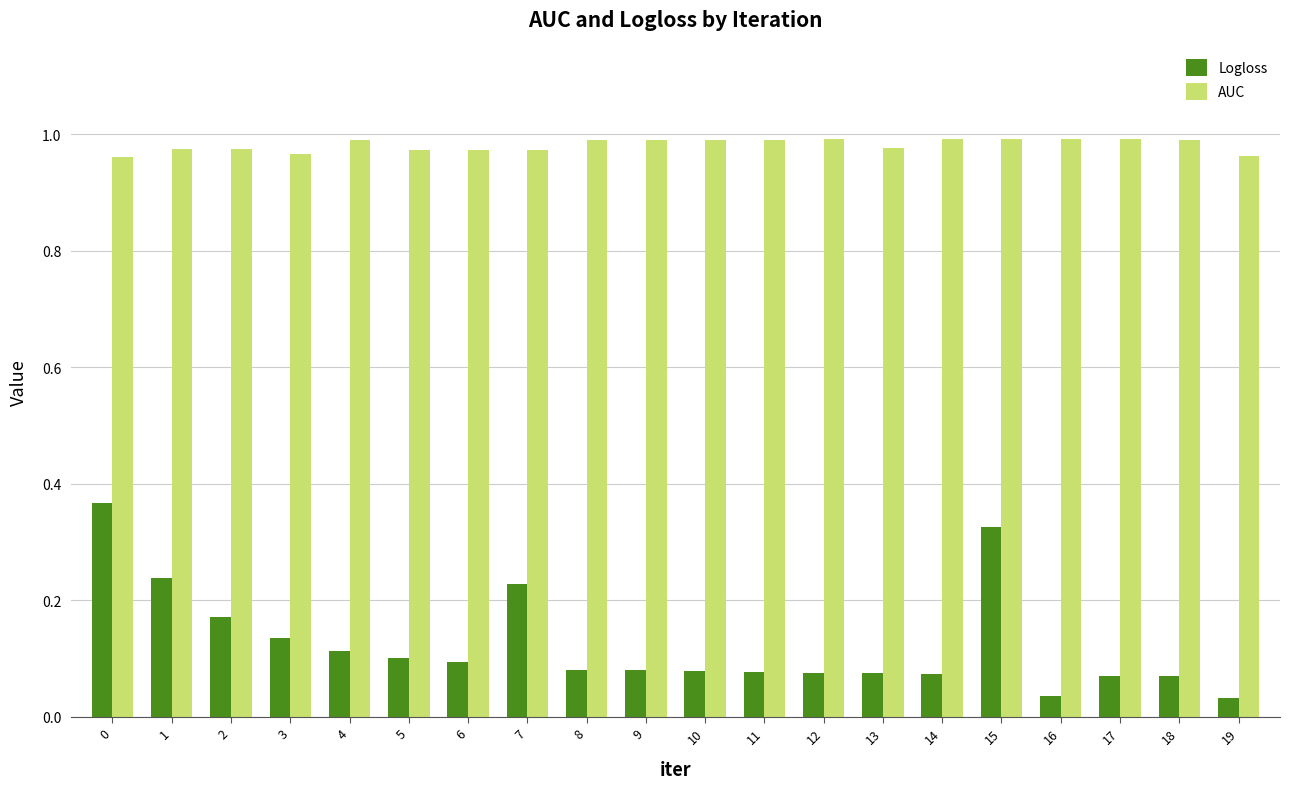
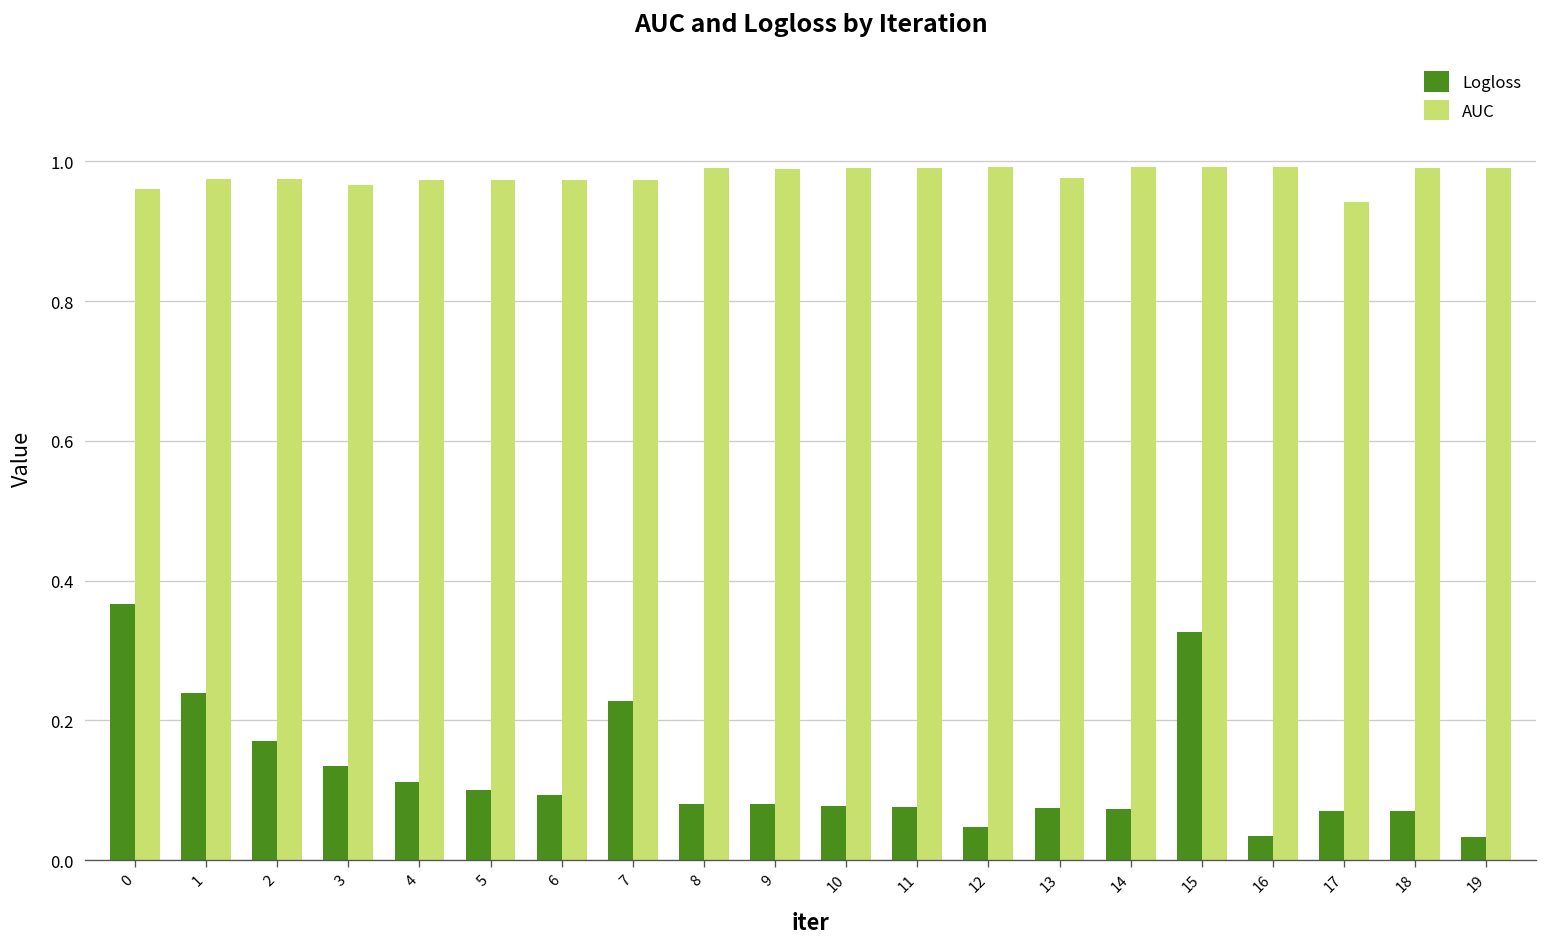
  {
    "Logloss": {
      "0": 0.37,
      "1": 0.24,
      "2": 0.17,
      "3": 0.14,
      "4": 0.11,
      "5": 0.10,
      "6": 0.09,
      "7": 0.23,
      "8": 0.08,
      "9": 0.08,
      "10": 0.08,
      "11": 0.08,
-     "12": 0.07,
+     "12": 0.05,
      "13": 0.07,
      "14": 0.07,
      "15": 0.33,
      "16": 0.03,
      "17": 0.07,
      "18": 0.07,
      "19": 0.03
    },
    "AUC": {
      "0": 0.96,
      "1": 0.97,
      "2": 0.97,
      "3": 0.97,
-     "4": 0.99,
+     "4": 0.97,
      "5": 0.97,
      "6": 0.97,
      "7": 0.97,
      "8": 0.99,
      "9": 0.99,
      "10": 0.99,
      "11": 0.99,
      "12": 0.99,
      "13": 0.98,
      "14": 0.99,
      "15": 0.99,
      "16": 0.99,
-     "17": 0.99,
+     "17": 0.94,
      "18": 0.99,
-     "19": 0.96
+     "19": 0.99
    }
  }
